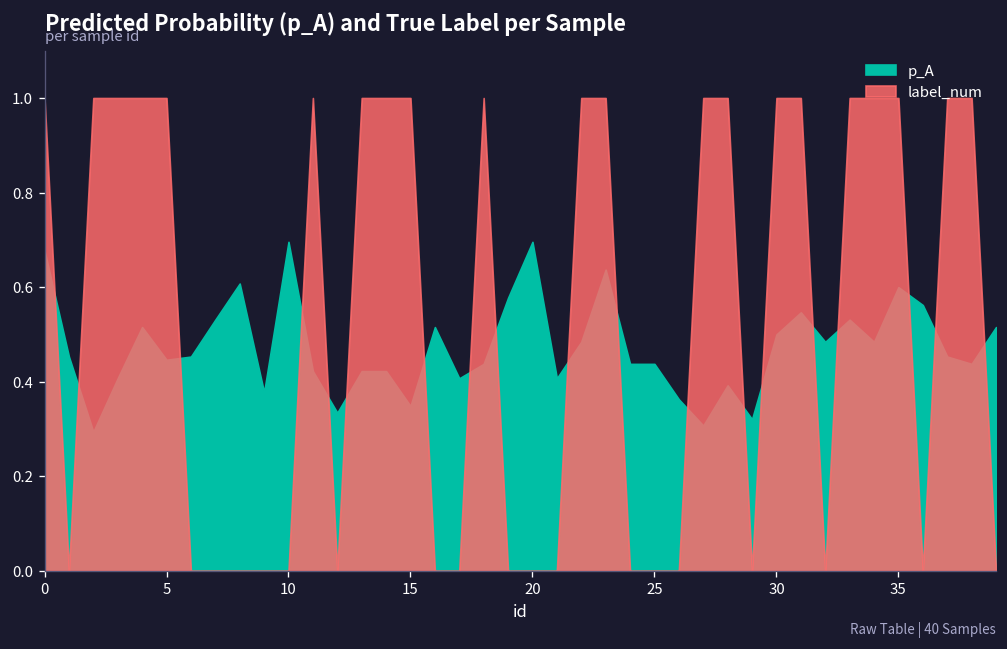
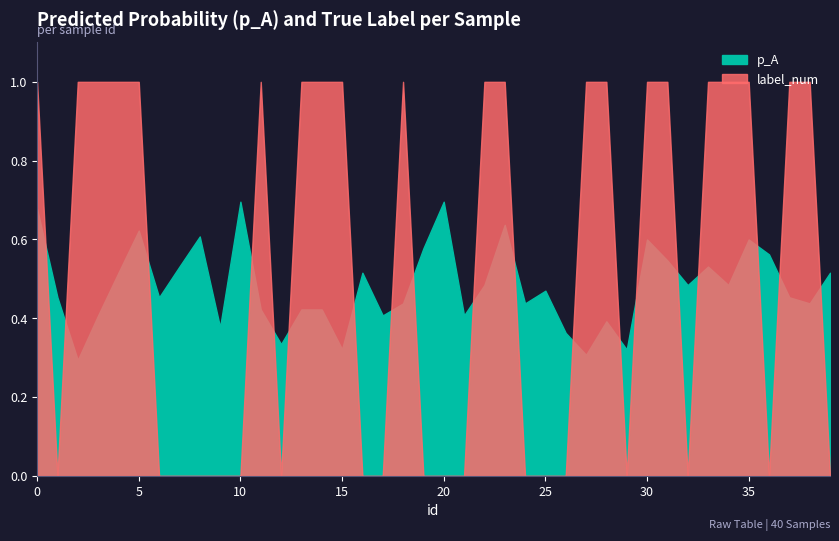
  {
    "p_A": {
      "0": 0.68,
-     "5": 0.45,
+     "5": 0.62,
      "10": 0.70,
-     "15": 0.35,
+     "15": 0.32,
      "20": 0.70,
-     "25": 0.44,
-     "30": 0.5,
+     "25": 0.47,
+     "30": 0.6,
      "35": 0.60
    },
    "label_num": {
      "0": 1.00,
      "5": 1.00,
      "10": 0.00,
      "15": 1.00,
      "20": 0.00,
      "25": 0.00,
      "30": 1.00,
      "35": 1.00
    }
  }
